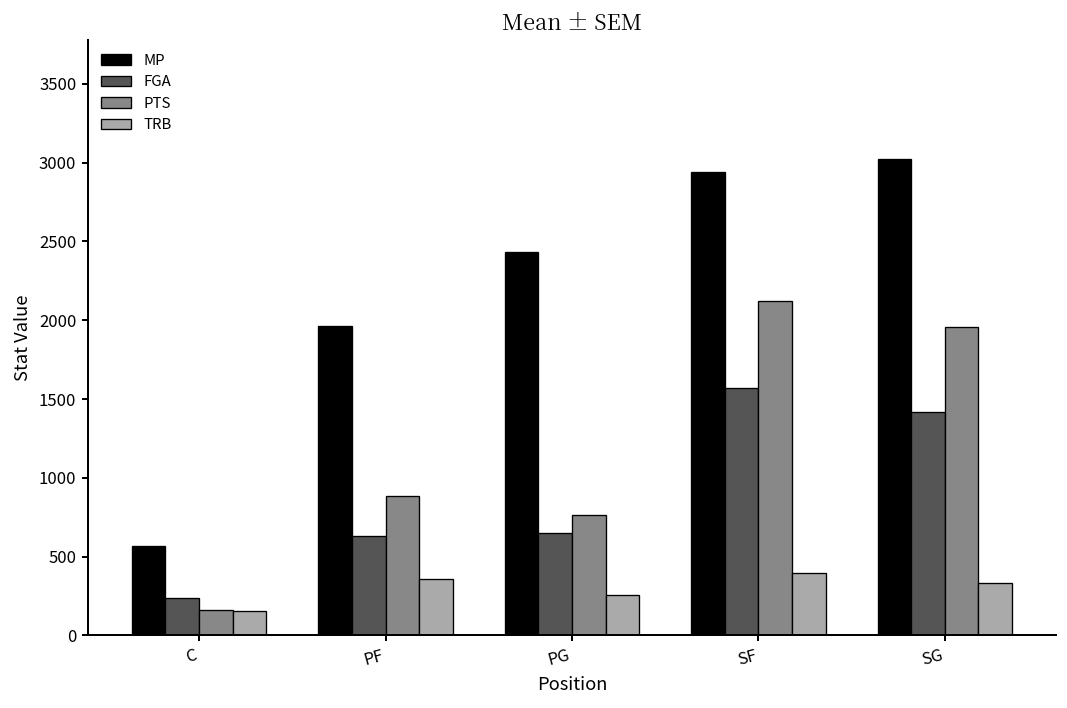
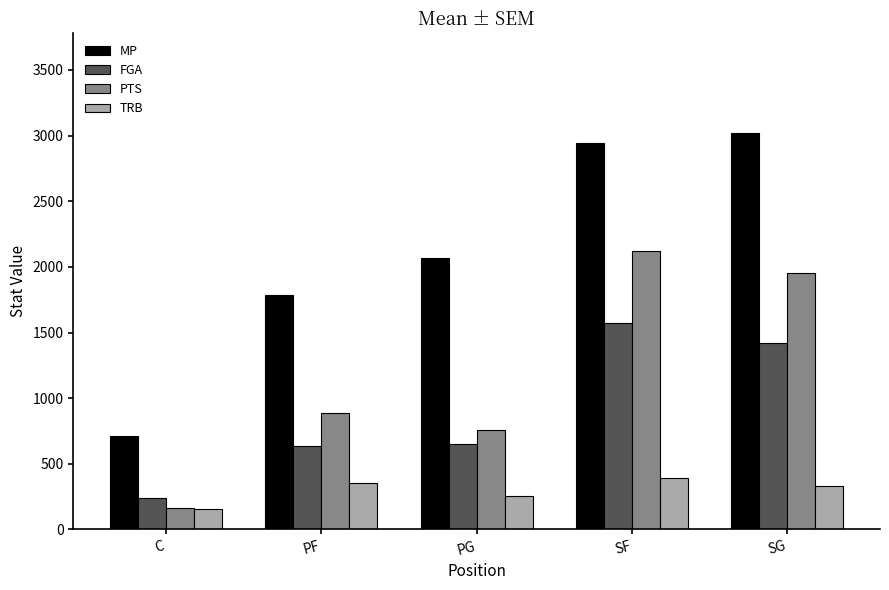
  {
    "MP": {
-     "C": 570,
-     "PF": 1960,
-     "PG": 2430,
+     "C": 710,
+     "PF": 1790,
+     "PG": 2070,
      "SF": 2940,
      "SG": 3020
    },
    "FGA": {
      "C": 240,
      "PF": 630,
      "PG": 650,
      "SF": 1570,
      "SG": 1420
    }
  }
